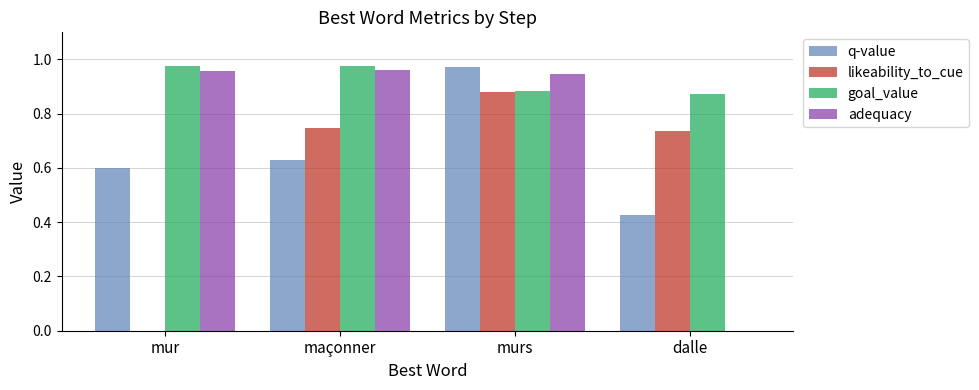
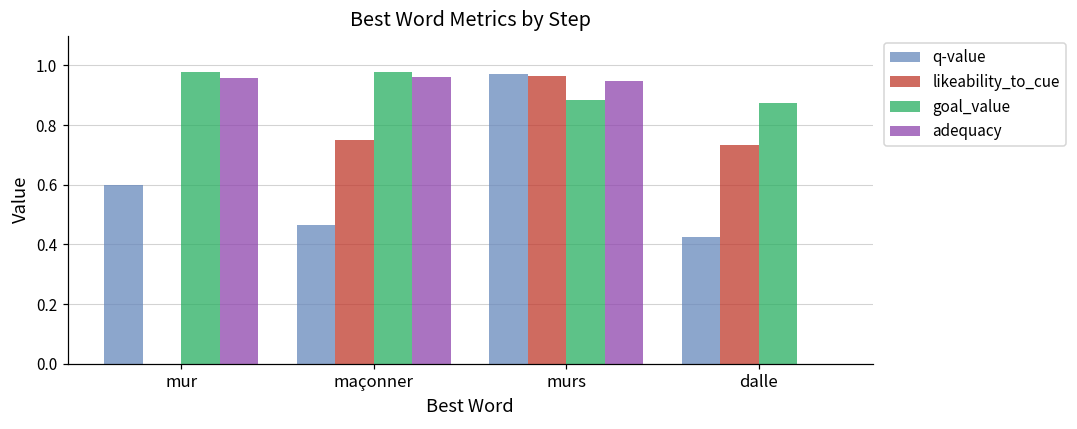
  {
    "q-value": {
      "mur": 0.60,
-     "maçonner": 0.63,
+     "maçonner": 0.47,
      "murs": 0.97,
      "dalle": 0.43
    },
    "likeability_to_cue": {
      "mur": 0.00,
      "maçonner": 0.75,
-     "murs": 0.88,
+     "murs": 0.96,
      "dalle": 0.73
    },
    "goal_value": {
      "mur": 0.98,
      "maçonner": 0.98,
      "murs": 0.88,
      "dalle": 0.87
    },
    "adequacy": {
      "mur": 0.96,
      "maçonner": 0.96,
      "murs": 0.95,
      "dalle": 0.00
    }
  }
